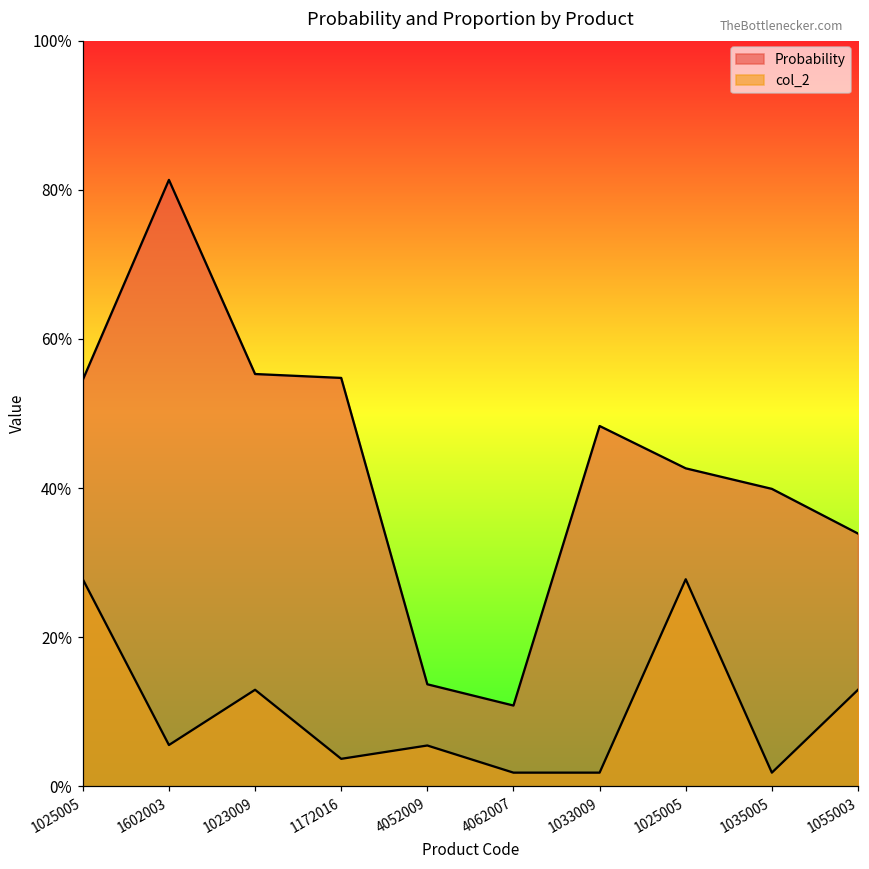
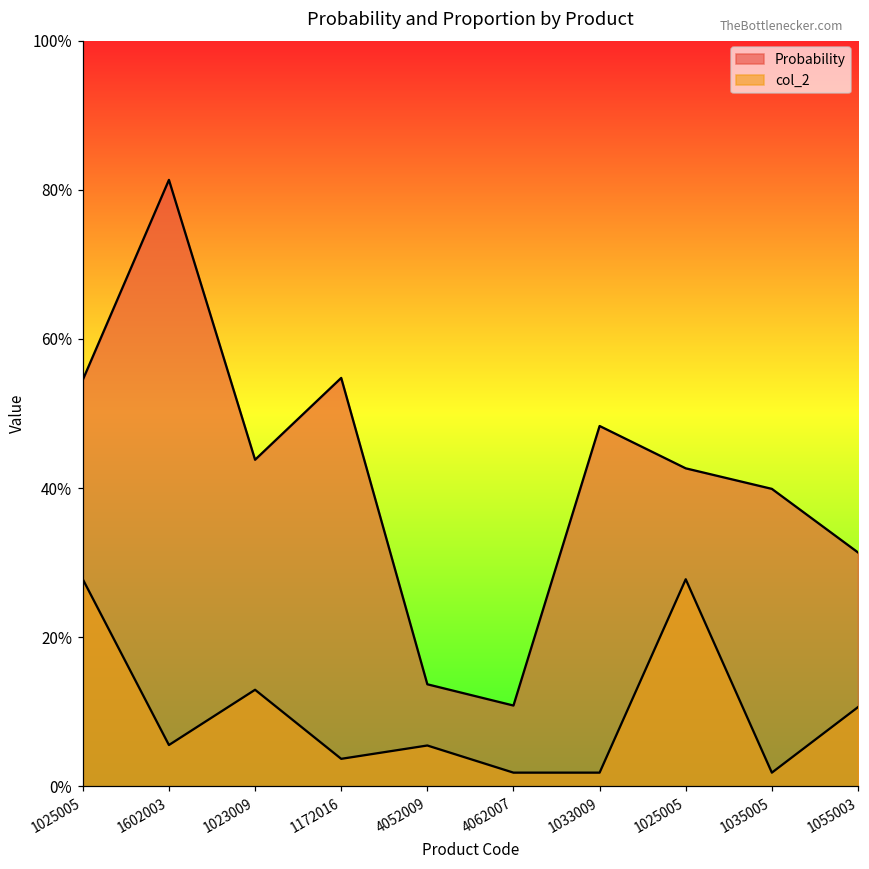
  {
    "Probability": {
      "1602003": "81%",
-     "1023009": "55%",
+     "1023009": "44%",
      "1172016": "55%",
      "4052009": "14%",
      "4062007": "11%",
      "1033009": "48%",
      "1035005": "40%",
-     "1055003": "34%"
+     "1055003": "31%"
    },
    "col_2": {
      "1602003": "6%",
      "1023009": "13%",
      "1172016": "4%",
      "4052009": "5%",
      "4062007": "2%",
      "1033009": "2%",
      "1035005": "2%",
-     "1055003": "13%"
+     "1055003": "11%"
    }
  }
